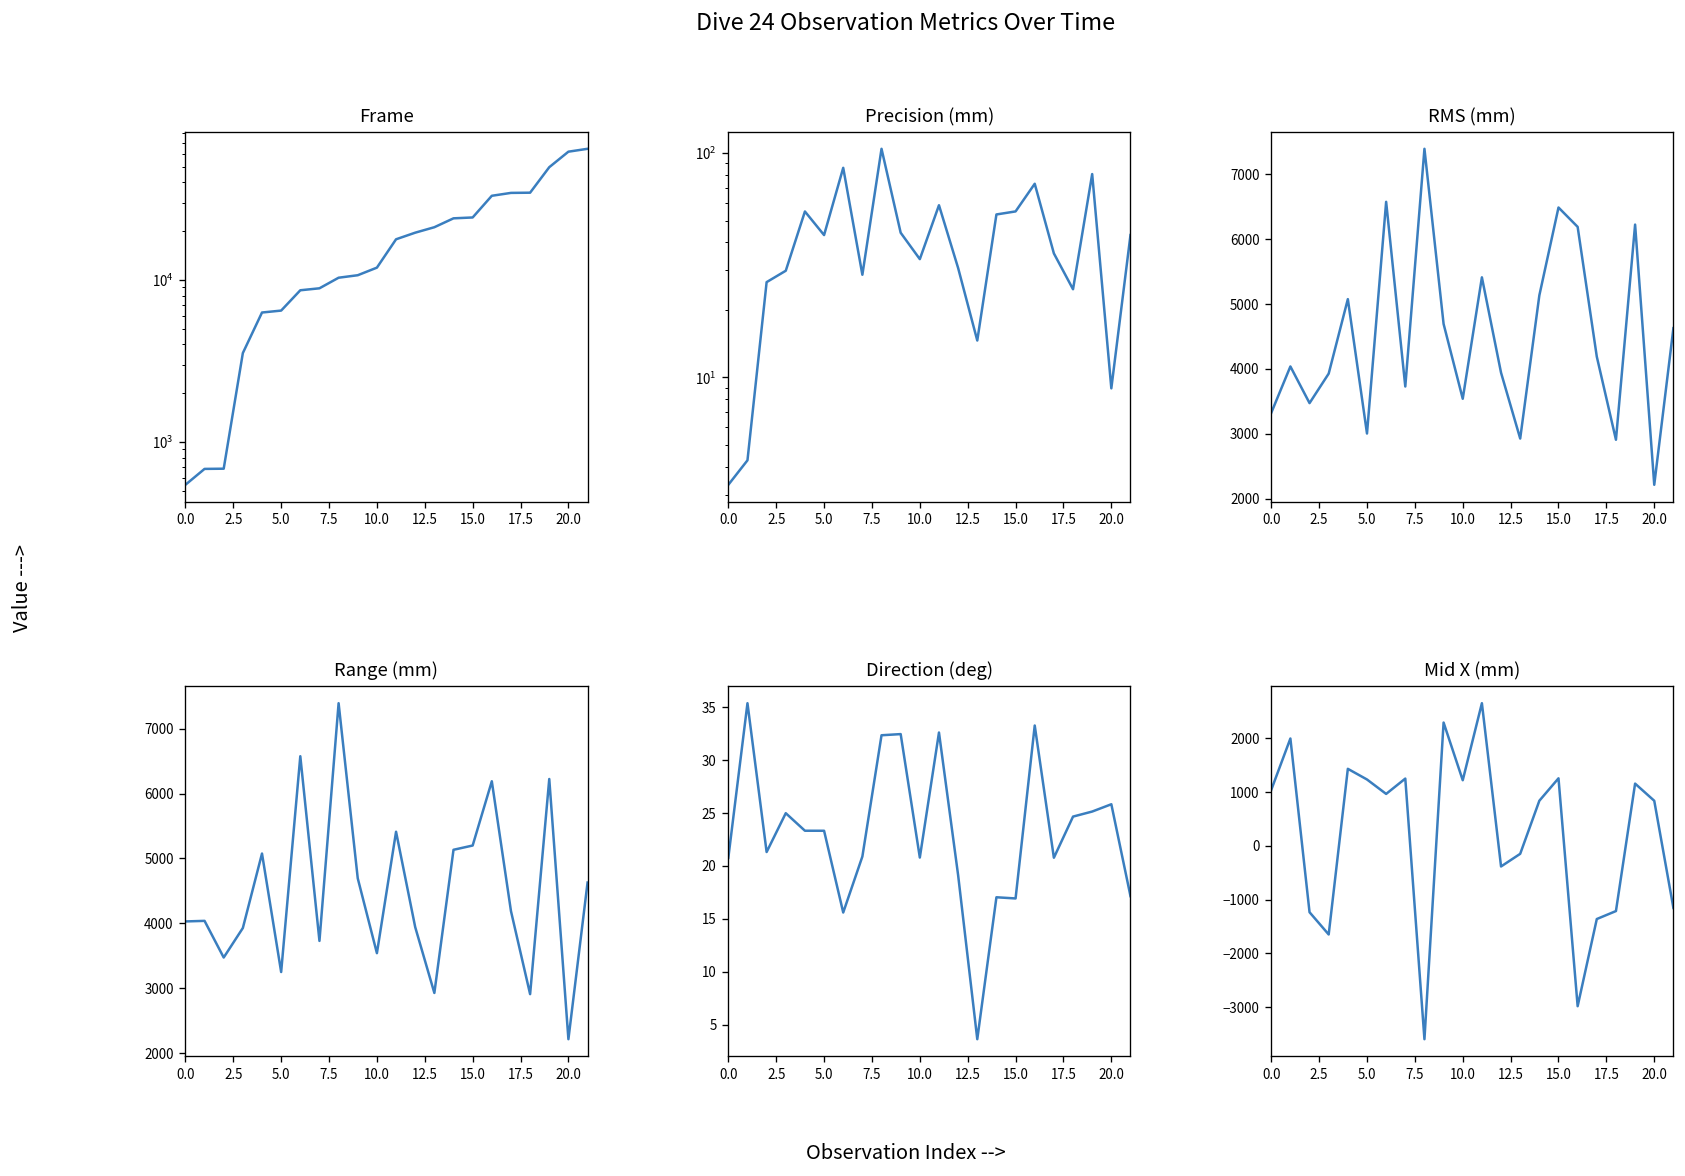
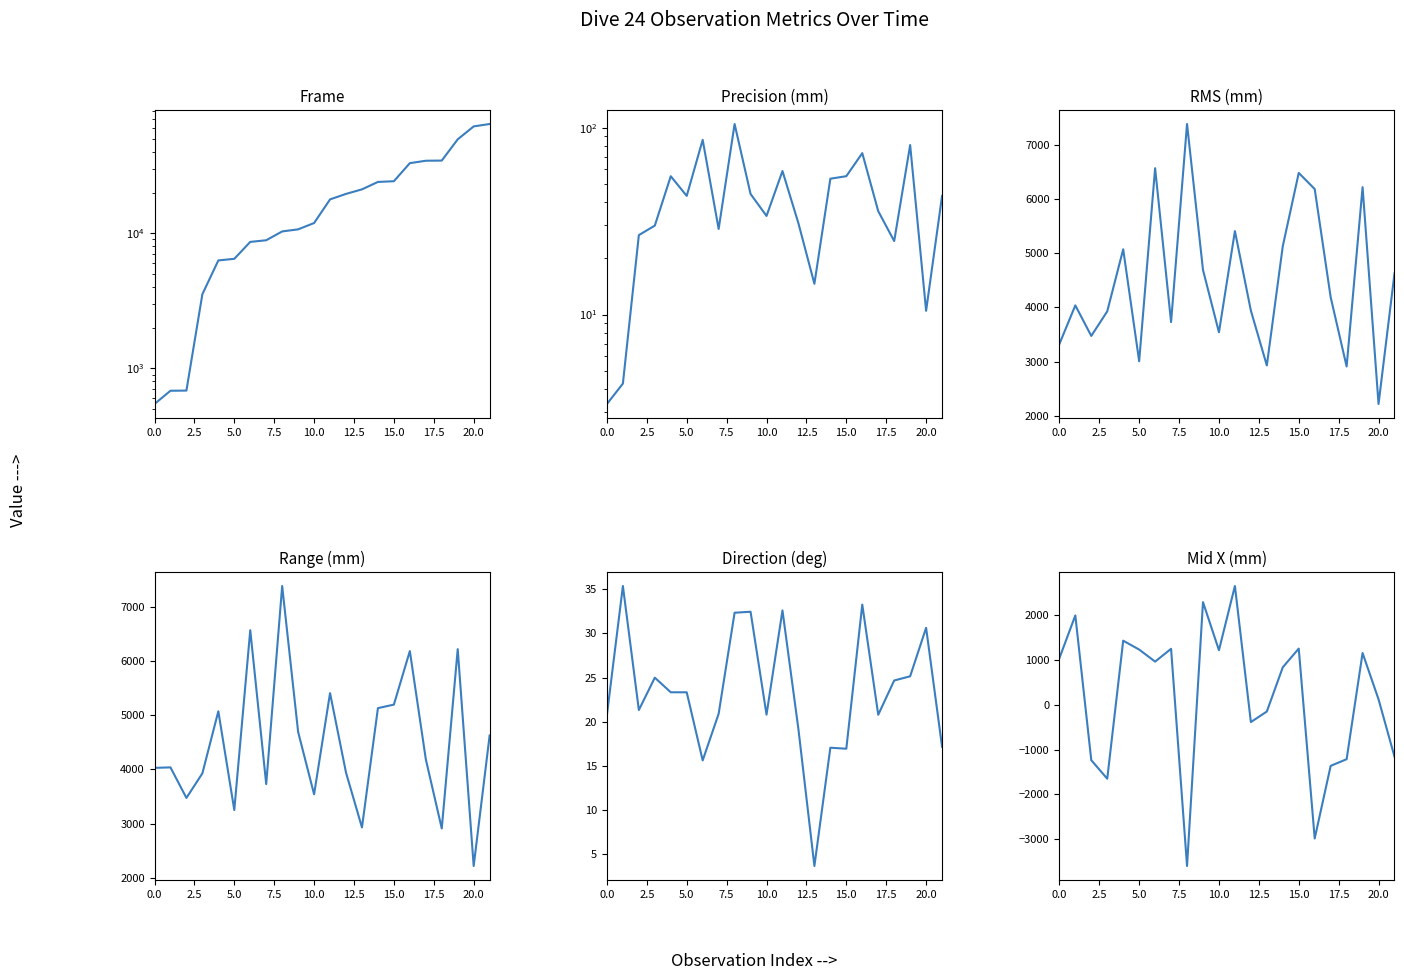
  {
    "Frame": {
      "0.0": 550,
      "5.0": 6000,
      "10.0": 12000,
      "15.0": 24000,
      "20.0": 60000
    },
    "Precision (mm)": {
      "0.0": 3.3,
      "5.0": 43,
      "10.0": 34,
      "15.0": 55,
-     "20.0": 9
+     "20.0": 10
    },
    "RMS (mm)": {
      "0.0": 3300,
      "5.0": 3000,
      "10.0": 3500,
      "15.0": 6500,
      "20.0": 2200
    },
    "Range (mm)": {
      "0.0": 4000,
      "5.0": 3200,
      "10.0": 3500,
      "15.0": 5200,
      "20.0": 2200
    },
    "Direction (deg)": {
      "0.0": 21,
      "5.0": 23,
      "10.0": 21,
      "15.0": 17,
-     "20.0": 26
+     "20.0": 31
    },
    "Mid X (mm)": {
      "0.0": 1000,
      "5.0": 1200,
      "10.0": 1200,
      "15.0": 1300,
-     "20.0": 800
+     "20.0": 100
    }
  }
